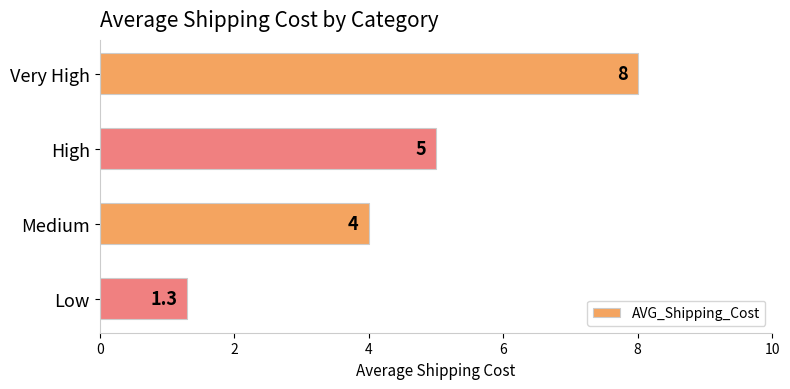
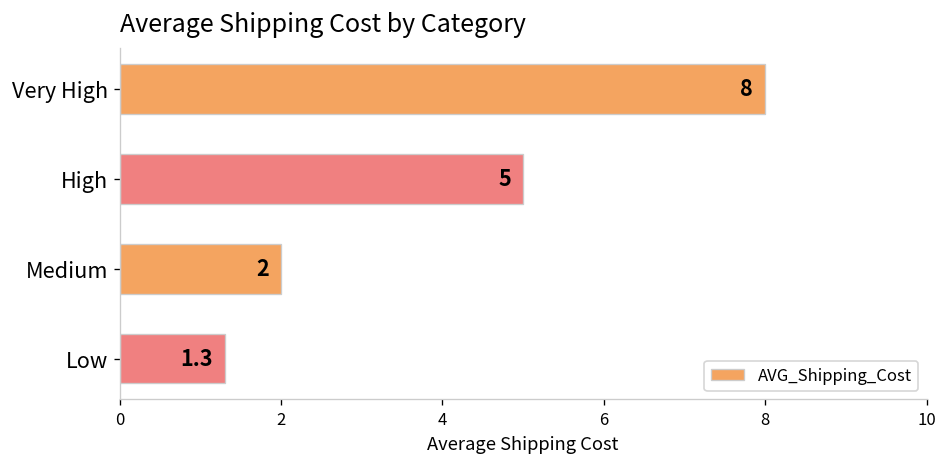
  {
    "Very High": 8,
    "High": 5,
-   "Medium": 4,
+   "Medium": 2,
    "Low": 1.3
  }
